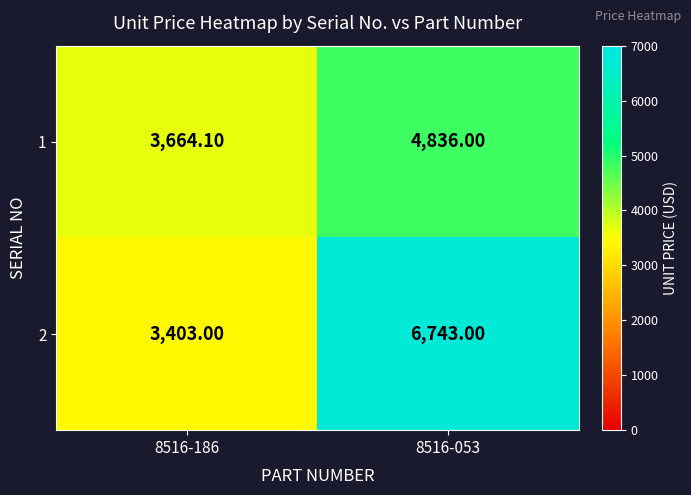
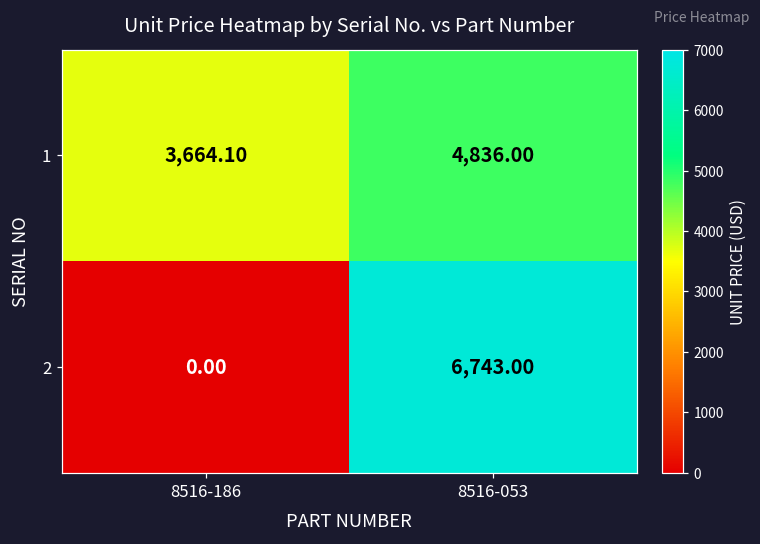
  {
    "1": {
      "8516-186": "3,664.10",
      "8516-053": "4,836.00"
    },
    "2": {
-     "8516-186": "3,403.00",
+     "8516-186": "0.00",
      "8516-053": "6,743.00"
    }
  }
